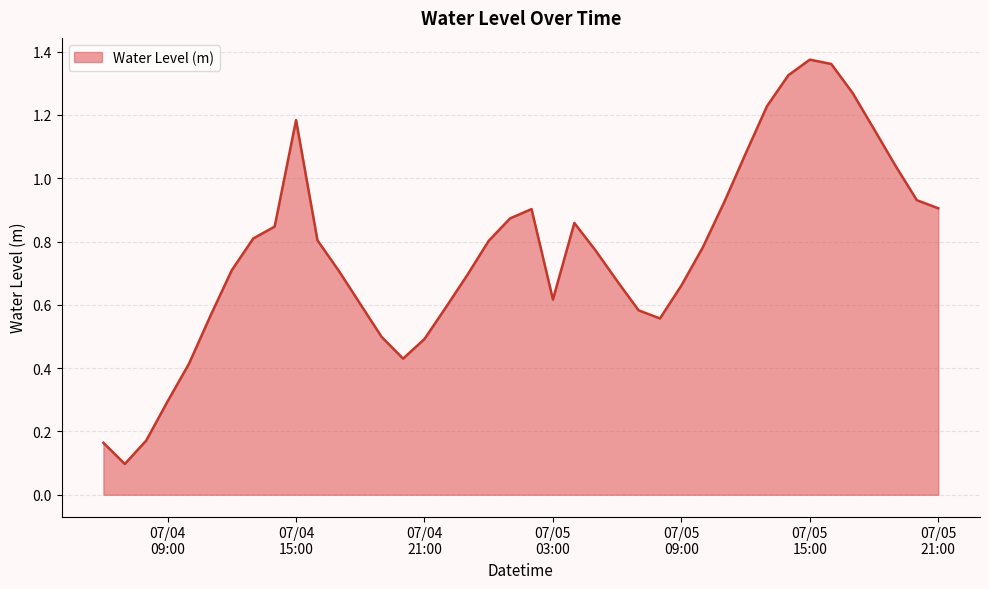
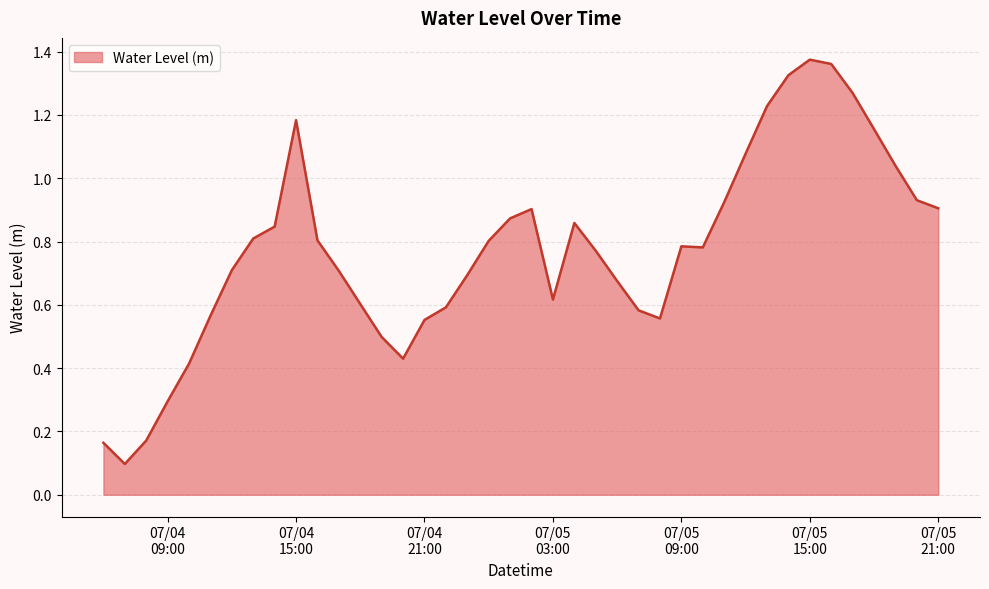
  {
    "07/04 09:00": 0.30,
    "07/04 15:00": 1.18,
-   "07/04 21:00": 0.49,
+   "07/04 21:00": 0.55,
    "07/05 03:00": 0.62,
-   "07/05 09:00": 0.66,
+   "07/05 09:00": 0.78,
    "07/05 15:00": 1.37,
    "07/05 21:00": 0.91
  }
